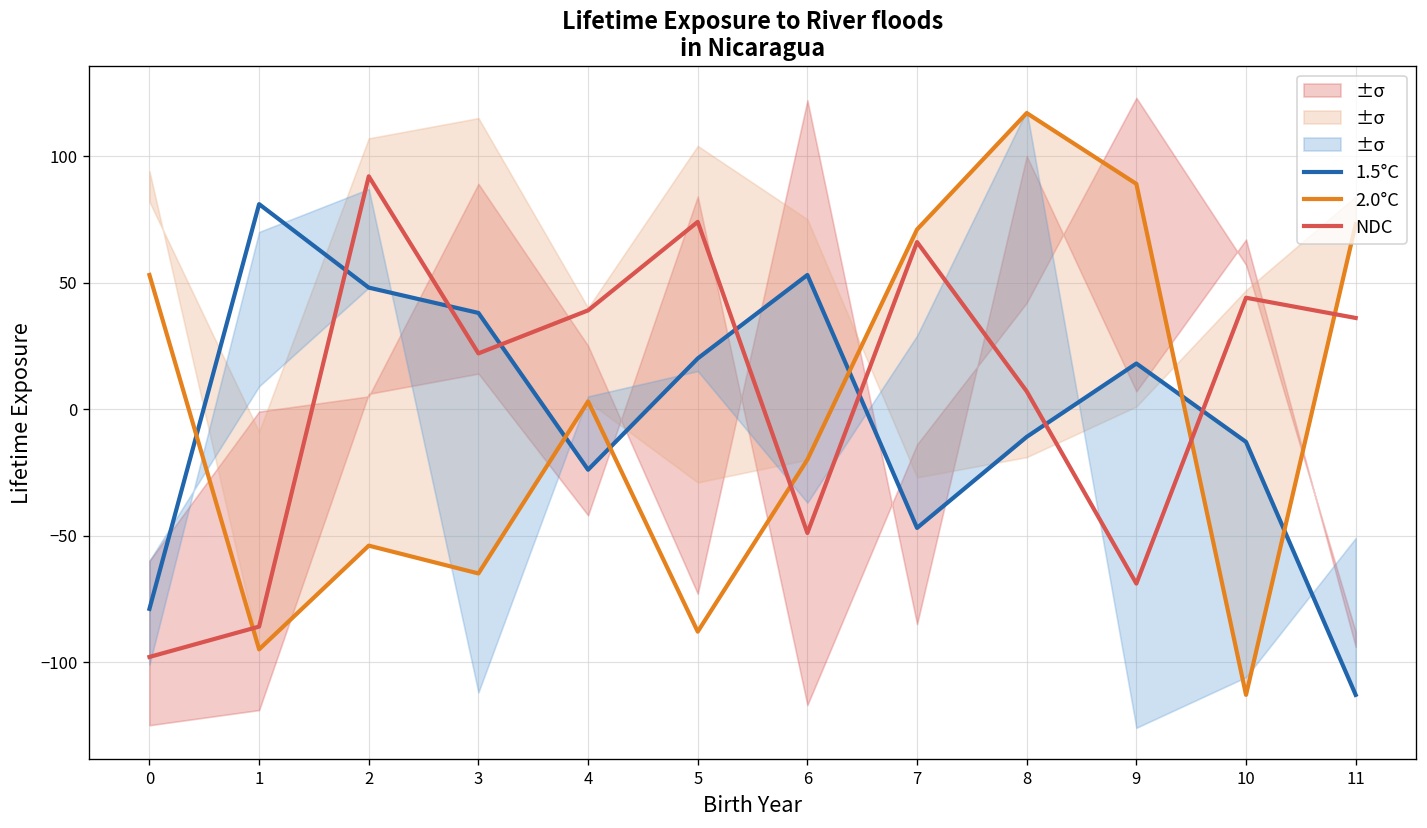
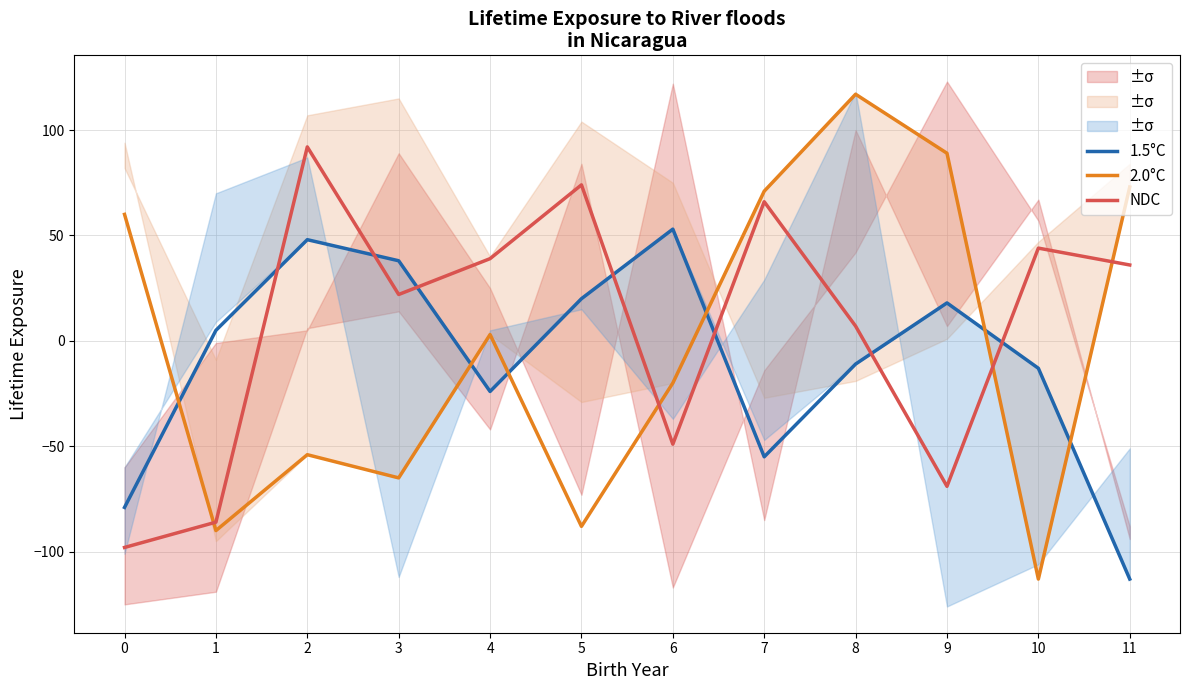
  {
    "1.5°C": {
      "0": -79,
-     "1": 81,
+     "1": 5,
      "2": 48,
      "4": -24,
-     "7": -47,
+     "7": -55,
      "8": -11,
      "11": -113
    },
    "2.0°C": {
-     "0": 53,
-     "1": -95,
+     "0": 60,
+     "1": -90,
      "2": -54,
      "3": -65,
      "4": 3,
      "5": -88,
      "6": -20,
      "10": -113
    }
  }
